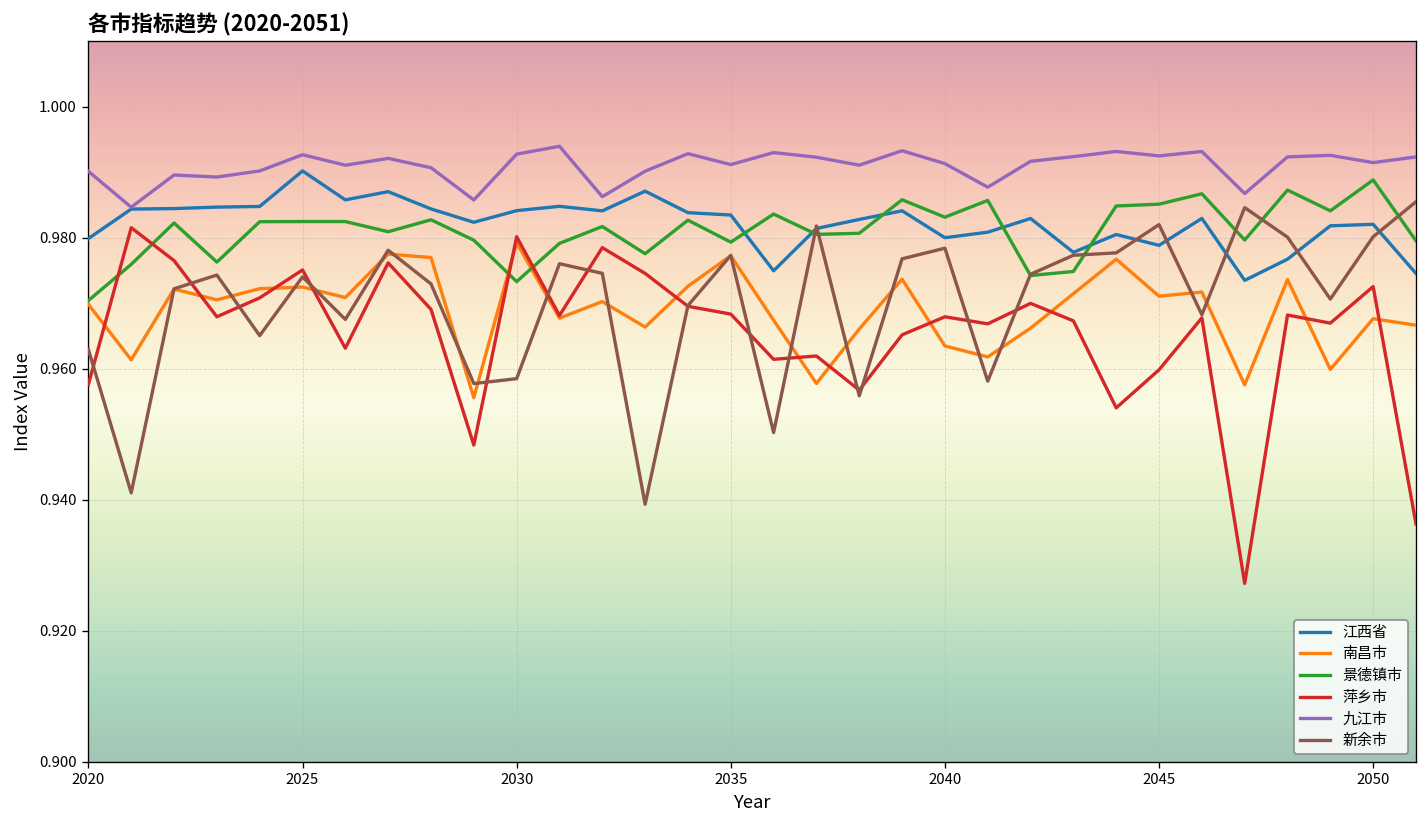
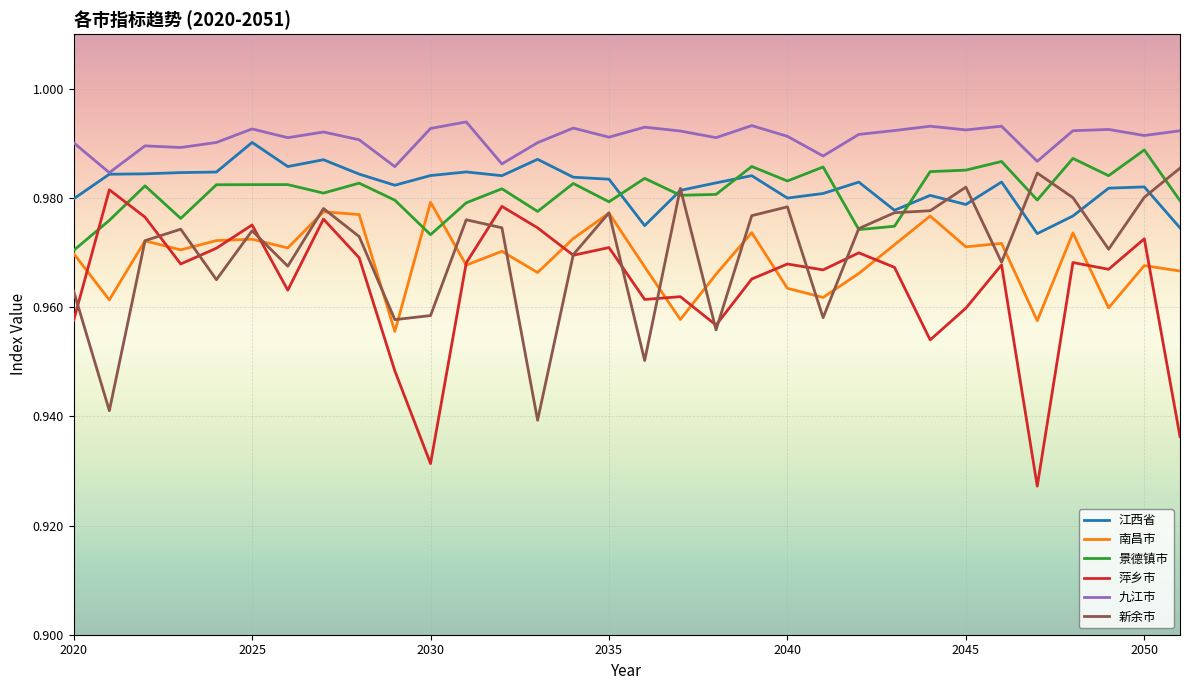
  {
    "江西省": {
      "2020": 0.980,
      "2025": 0.990,
      "2030": 0.984,
      "2035": 0.983,
      "2040": 0.980,
      "2045": 0.979,
      "2050": 0.982
    },
    "南昌市": {
      "2020": 0.970,
      "2025": 0.972,
      "2030": 0.979,
      "2040": 0.963,
      "2045": 0.971,
      "2050": 0.968
    },
    "景德镇市": {
      "2020": 0.970,
      "2025": 0.982,
      "2030": 0.973,
      "2035": 0.979,
      "2040": 0.983,
      "2045": 0.985,
      "2050": 0.989
    },
    "萍乡市": {
      "2020": 0.958,
      "2025": 0.975,
-     "2030": 0.980,
-     "2035": 0.968,
+     "2030": 0.931,
+     "2035": 0.971,
      "2040": 0.968,
      "2045": 0.960,
      "2050": 0.973
    },
    "九江市": {
      "2020": 0.990,
      "2025": 0.993,
      "2030": 0.993,
      "2035": 0.991,
      "2040": 0.991,
      "2045": 0.992,
      "2050": 0.991
    },
    "新余市": {
      "2020": 0.963,
      "2025": 0.974,
      "2030": 0.958,
      "2040": 0.978,
      "2045": 0.982,
      "2050": 0.980
    }
  }
